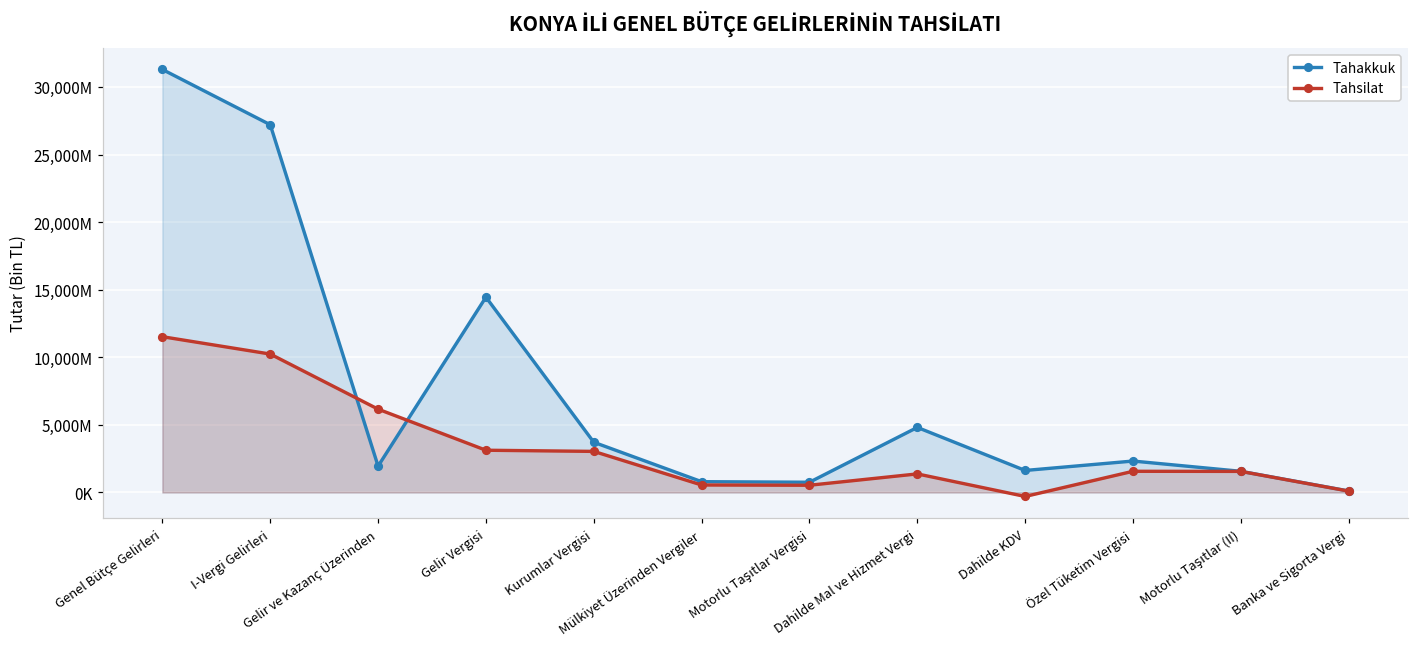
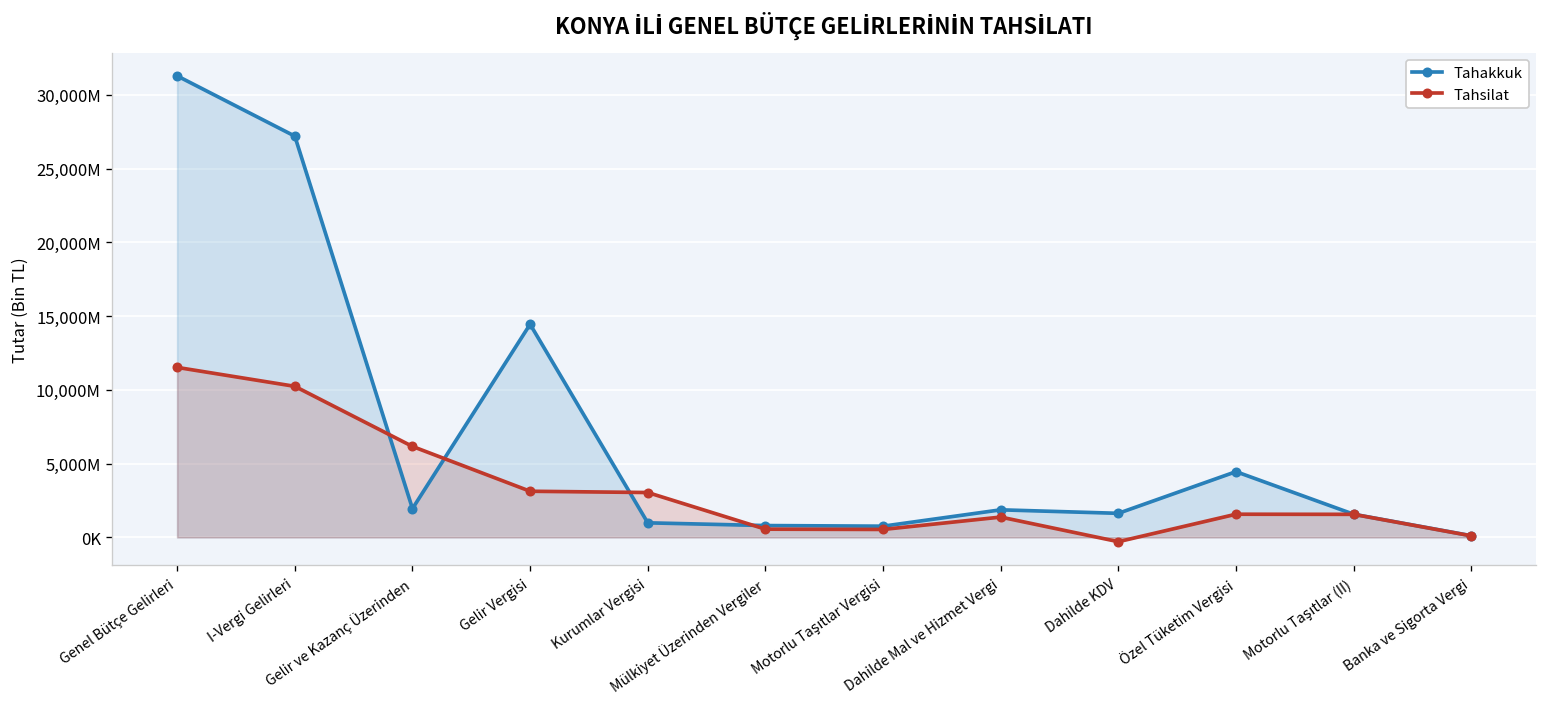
  {
    "Tahakkuk": {
      "Genel Bütçe Gelirleri": "31,300,000,000",
      "I-Vergi Gelirleri": "27,200,000,000",
      "Gelir ve Kazanç Üzerinden": "1,900,000,000",
      "Gelir Vergisi": "14,400,000,000",
-     "Kurumlar Vergisi": "3,700,000,000",
+     "Kurumlar Vergisi": "1,000,000,000",
      "Mülkiyet Üzerinden Vergiler": "800,000,000",
      "Motorlu Taşıtlar Vergisi": "800,000,000",
-     "Dahilde Mal ve Hizmet Vergi": "4,800,000,000",
+     "Dahilde Mal ve Hizmet Vergi": "1,900,000,000",
      "Dahilde KDV": "1,600,000,000",
-     "Özel Tüketim Vergisi": "2,300,000,000"
+     "Özel Tüketim Vergisi": "4,500,000,000"
    }
  }
